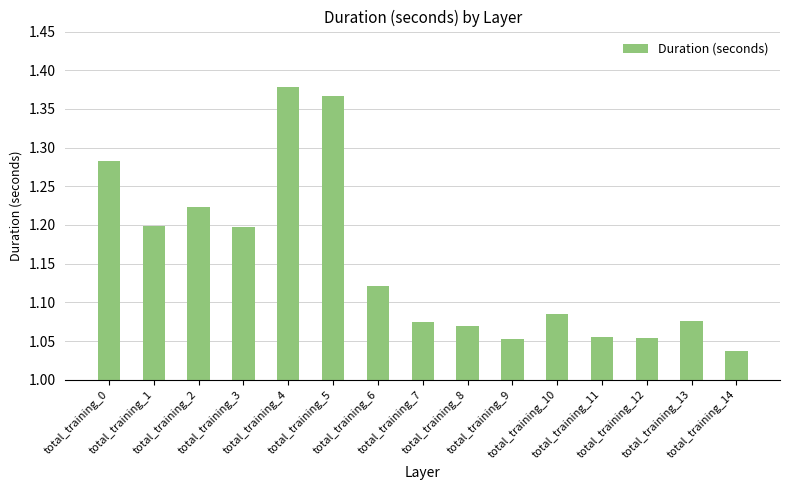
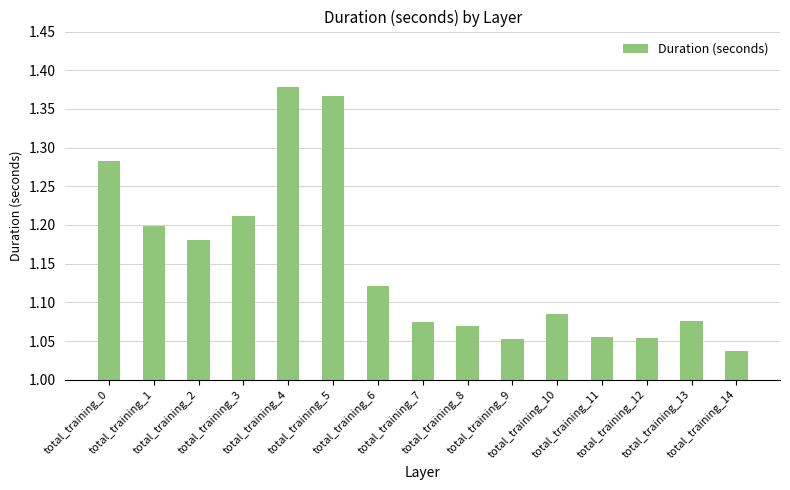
  {
    "total_training_0": 1.28,
    "total_training_1": 1.20,
-   "total_training_2": 1.22,
-   "total_training_3": 1.20,
+   "total_training_2": 1.18,
+   "total_training_3": 1.21,
    "total_training_4": 1.38,
    "total_training_5": 1.37,
    "total_training_6": 1.12,
    "total_training_7": 1.07,
    "total_training_8": 1.07,
    "total_training_9": 1.05,
    "total_training_10": 1.09,
    "total_training_11": 1.06,
    "total_training_12": 1.05,
    "total_training_13": 1.08,
    "total_training_14": 1.04
  }
